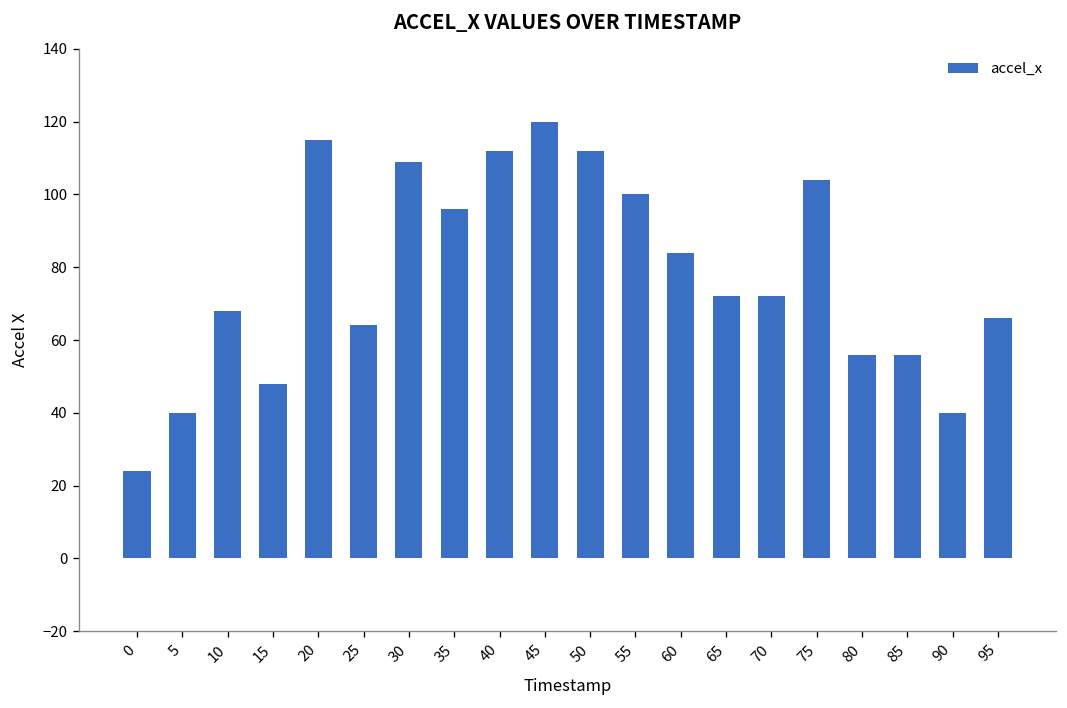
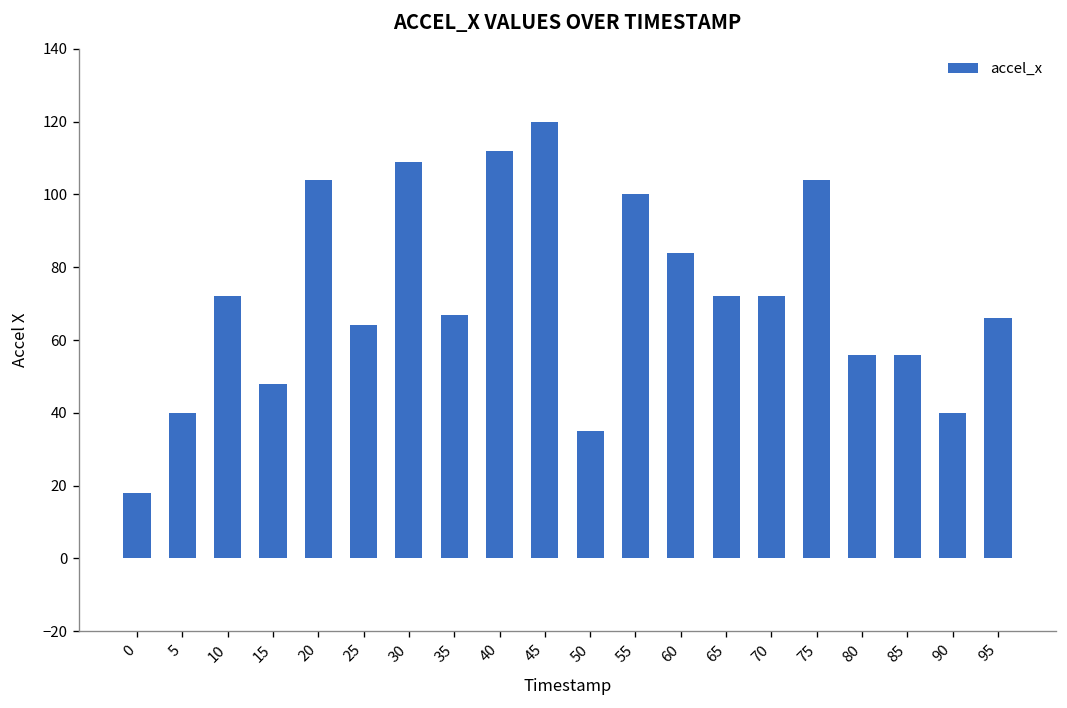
  {
-   "0": 24,
+   "0": 18,
    "5": 40,
-   "10": 68,
+   "10": 72,
    "15": 48,
-   "20": 115,
+   "20": 104,
    "25": 64,
    "30": 109,
-   "35": 96,
+   "35": 67,
    "40": 112,
    "45": 120,
-   "50": 112,
+   "50": 35,
    "55": 100,
    "60": 84,
    "65": 72,
    "70": 72,
    "75": 104,
    "80": 56,
    "85": 56,
    "90": 40,
    "95": 66
  }
